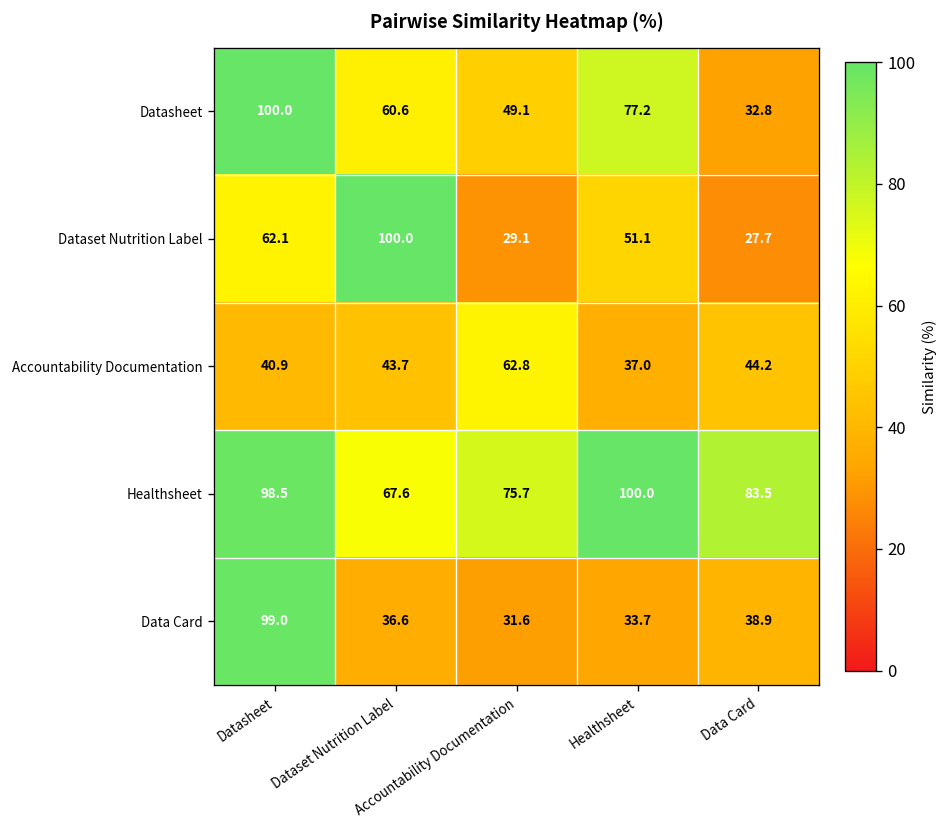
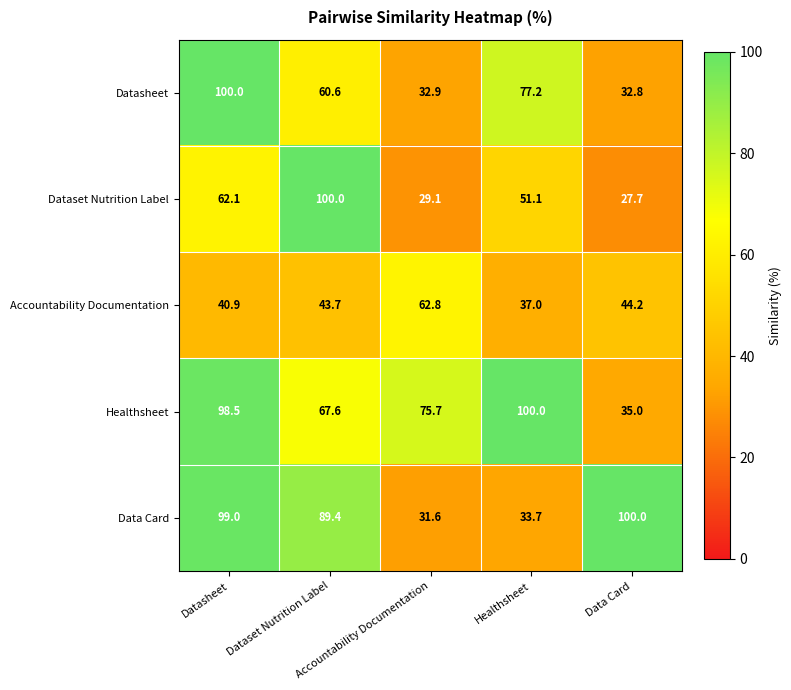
  {
    "Datasheet": {
      "Datasheet": 100.0,
      "Dataset Nutrition Label": 60.6,
-     "Accountability Documentation": 49.1,
+     "Accountability Documentation": 32.9,
      "Healthsheet": 77.2,
      "Data Card": 32.8
    },
    "Dataset Nutrition Label": {
      "Datasheet": 62.1,
      "Dataset Nutrition Label": 100.0,
      "Accountability Documentation": 29.1,
      "Healthsheet": 51.1,
      "Data Card": 27.7
    },
    "Accountability Documentation": {
      "Datasheet": 40.9,
      "Dataset Nutrition Label": 43.7,
      "Accountability Documentation": 62.8,
      "Healthsheet": 37.0,
      "Data Card": 44.2
    },
    "Healthsheet": {
      "Datasheet": 98.5,
      "Dataset Nutrition Label": 67.6,
      "Accountability Documentation": 75.7,
      "Healthsheet": 100.0,
-     "Data Card": 83.5
+     "Data Card": 35.0
    },
    "Data Card": {
      "Datasheet": 99.0,
-     "Dataset Nutrition Label": 36.6,
+     "Dataset Nutrition Label": 89.4,
      "Accountability Documentation": 31.6,
      "Healthsheet": 33.7,
-     "Data Card": 38.9
+     "Data Card": 100.0
    }
  }
